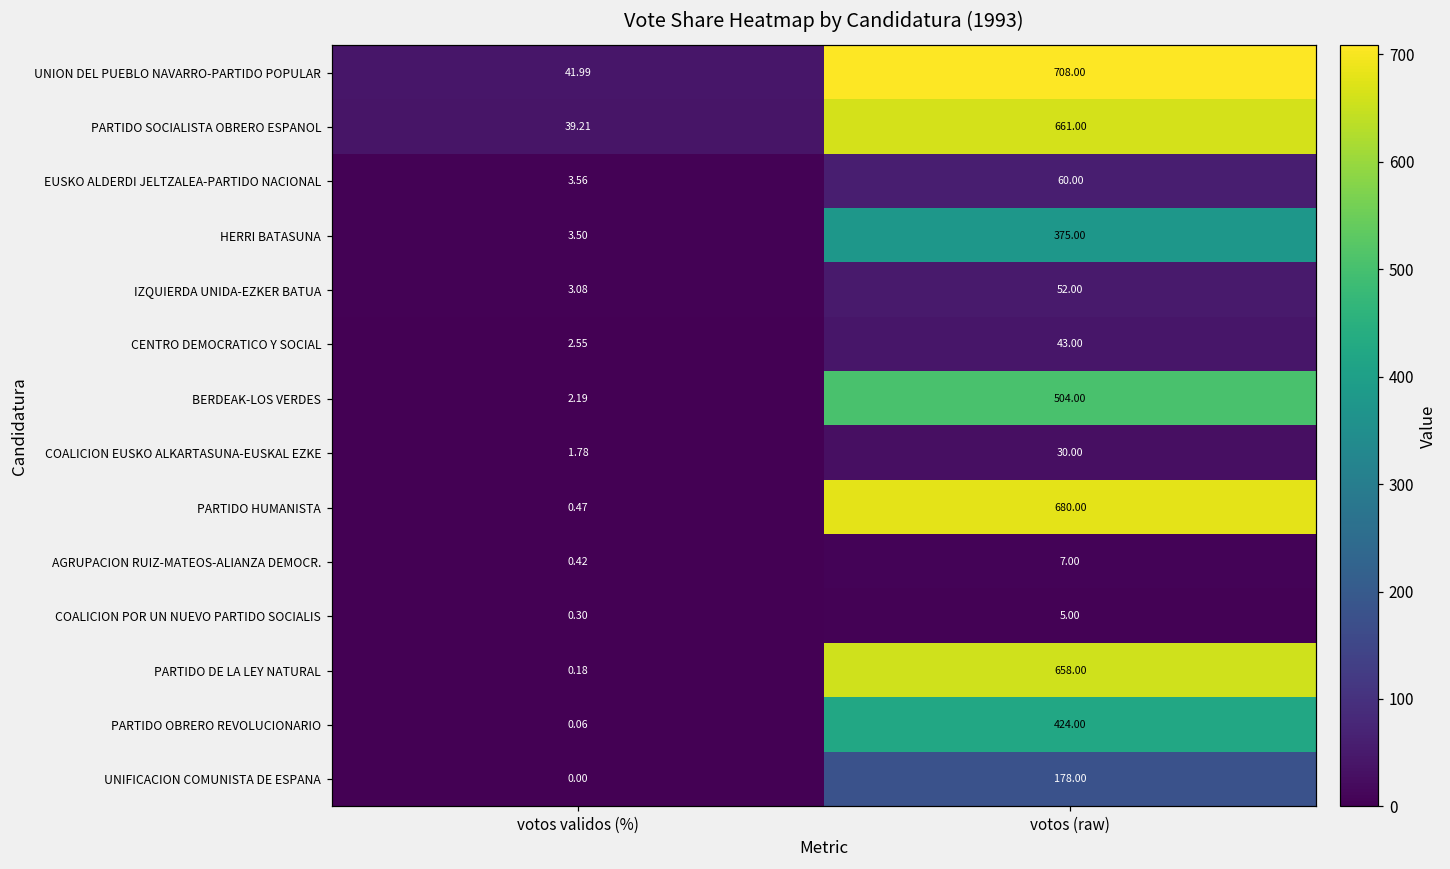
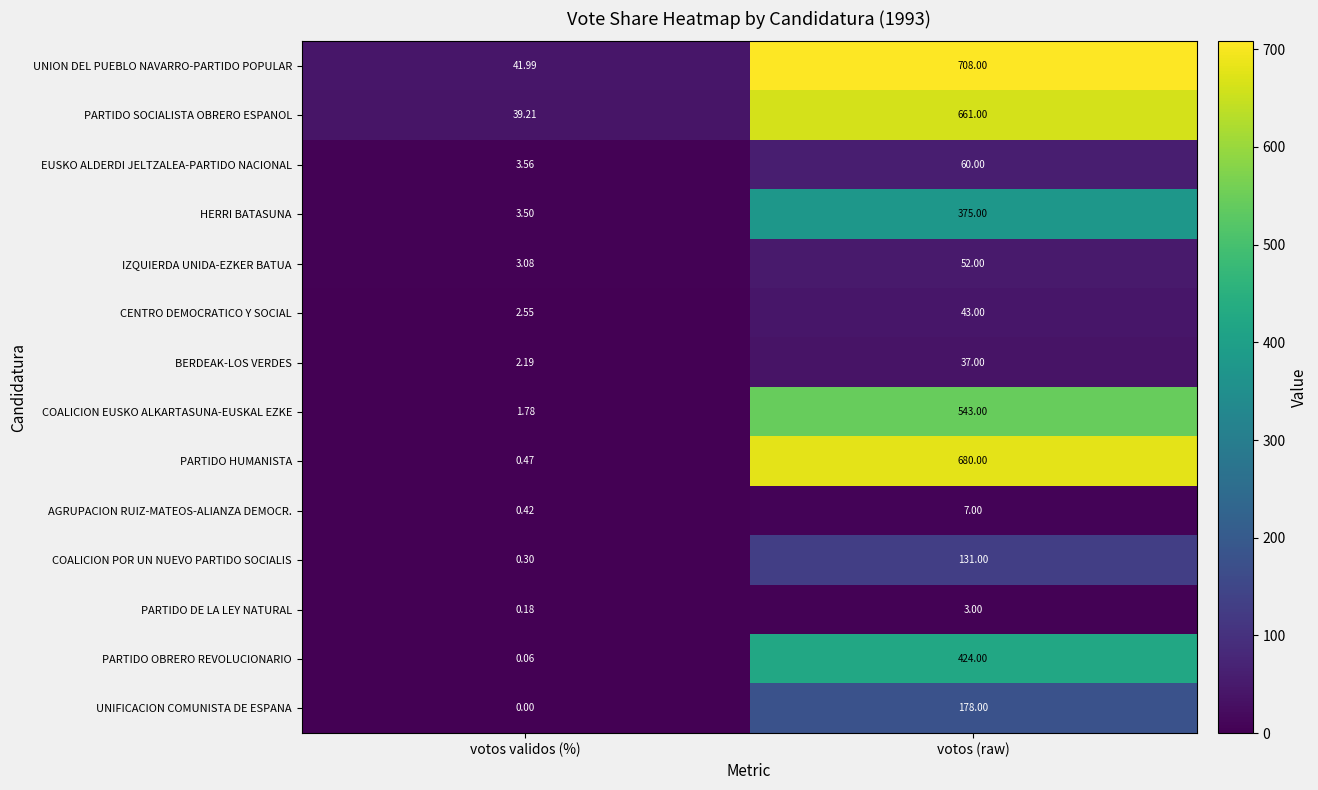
  {
    "UNION DEL PUEBLO NAVARRO-PARTIDO POPULAR": {
      "votos validos (%)": 41.99,
      "votos (raw)": 708.00
    },
    "PARTIDO SOCIALISTA OBRERO ESPANOL": {
      "votos validos (%)": 39.21,
      "votos (raw)": 661.00
    },
    "EUSKO ALDERDI JELTZALEA-PARTIDO NACIONAL": {
      "votos validos (%)": 3.56,
      "votos (raw)": 60.00
    },
    "HERRI BATASUNA": {
      "votos validos (%)": 3.50,
      "votos (raw)": 375.00
    },
    "IZQUIERDA UNIDA-EZKER BATUA": {
      "votos validos (%)": 3.08,
      "votos (raw)": 52.00
    },
    "CENTRO DEMOCRATICO Y SOCIAL": {
      "votos validos (%)": 2.55,
      "votos (raw)": 43.00
    },
    "BERDEAK-LOS VERDES": {
      "votos validos (%)": 2.19,
-     "votos (raw)": 504.00
+     "votos (raw)": 37.00
    },
    "COALICION EUSKO ALKARTASUNA-EUSKAL EZKE": {
      "votos validos (%)": 1.78,
-     "votos (raw)": 30.00
+     "votos (raw)": 543.00
    },
    "PARTIDO HUMANISTA": {
      "votos validos (%)": 0.47,
      "votos (raw)": 680.00
    },
    "AGRUPACION RUIZ-MATEOS-ALIANZA DEMOCR.": {
      "votos validos (%)": 0.42,
      "votos (raw)": 7.00
    },
    "COALICION POR UN NUEVO PARTIDO SOCIALIS": {
      "votos validos (%)": 0.30,
-     "votos (raw)": 5.00
+     "votos (raw)": 131.00
    },
    "PARTIDO DE LA LEY NATURAL": {
      "votos validos (%)": 0.18,
-     "votos (raw)": 658.00
+     "votos (raw)": 3.00
    },
    "PARTIDO OBRERO REVOLUCIONARIO": {
      "votos validos (%)": 0.06,
      "votos (raw)": 424.00
    },
    "UNIFICACION COMUNISTA DE ESPANA": {
      "votos validos (%)": 0.00,
      "votos (raw)": 178.00
    }
  }
